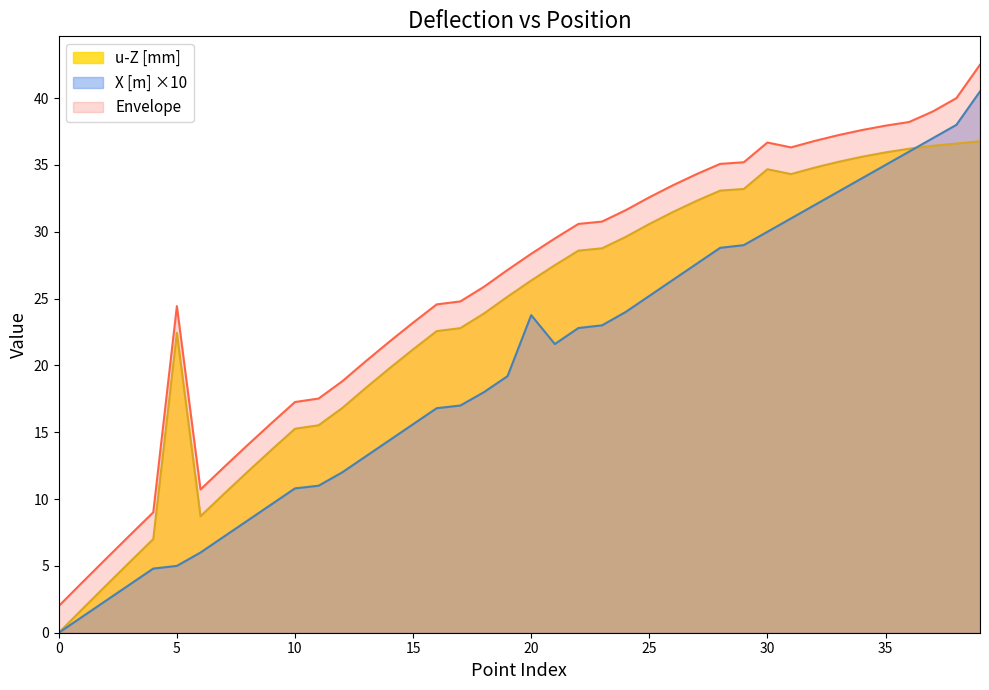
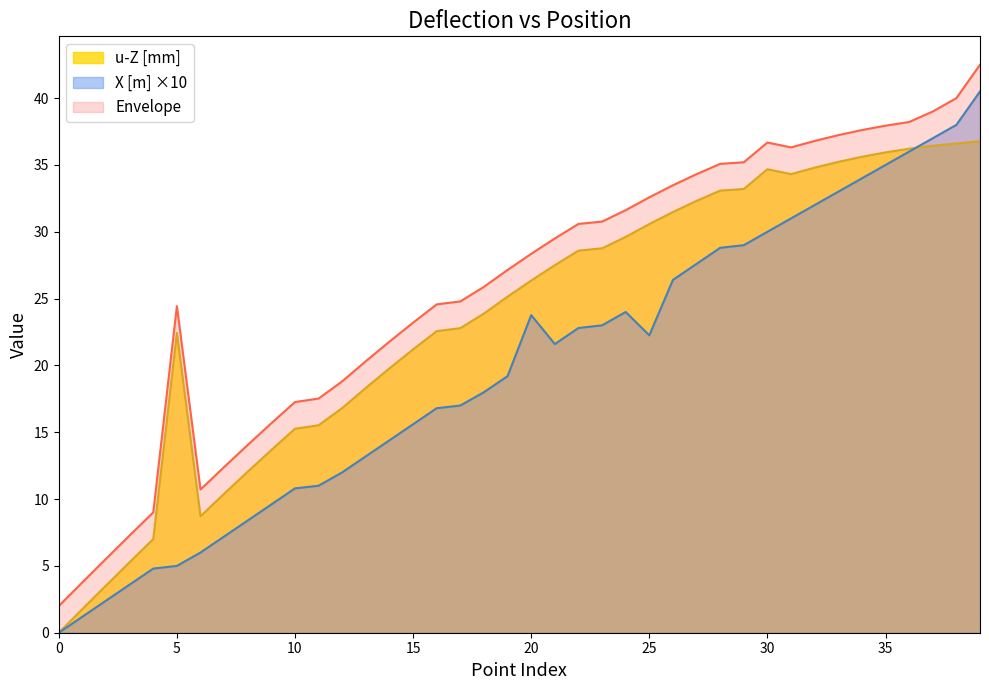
  {
    "u-Z [mm]": {
      "5": 22.4,
      "10": 15.3,
      "15": 21.2,
      "20": 26.4,
      "25": 30.6,
      "30": 34.7,
      "35": 35.9
    },
    "X [m] ×10": {
      "5": 5.0,
      "10": 10.8,
      "15": 15.6,
      "20": 23.8,
-     "25": 25.2,
+     "25": 22.3,
      "30": 30.0,
      "35": 35.0
    },
    "Envelope": {
      "0": 2.0,
      "5": 24.4,
      "10": 17.3,
      "15": 23.2,
      "20": 28.4,
      "25": 32.6,
      "30": 36.7,
      "35": 37.9
    }
  }
